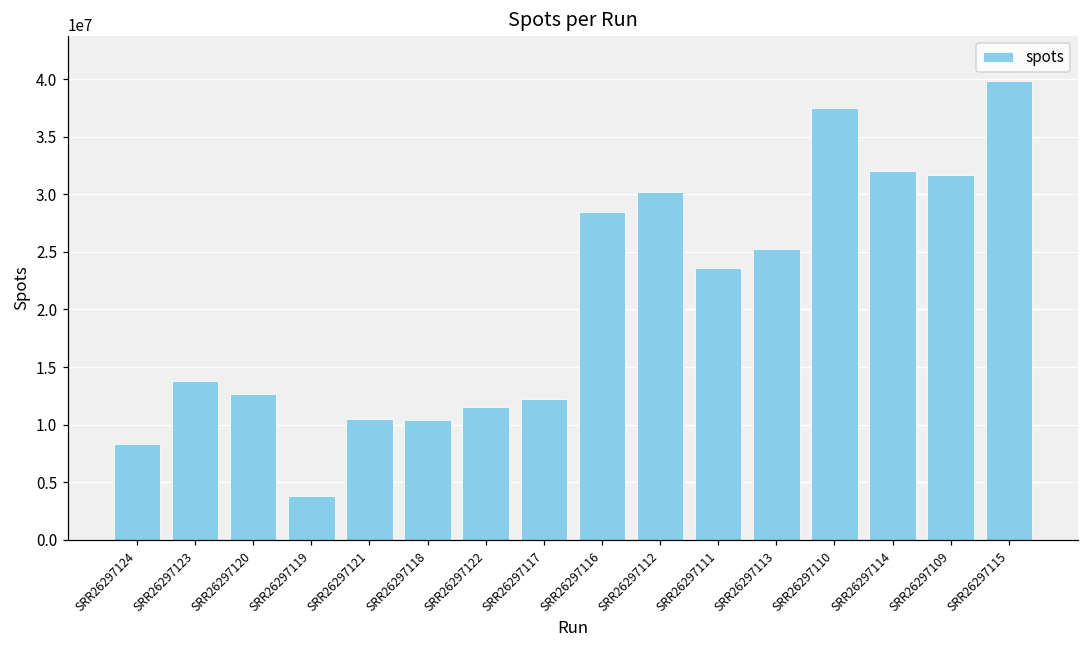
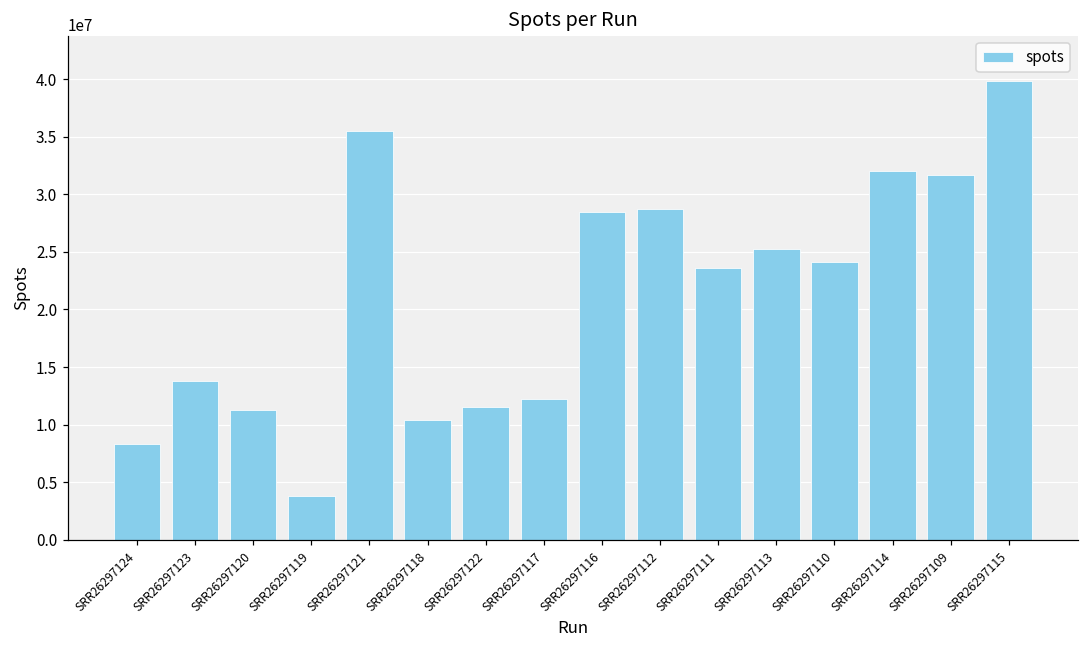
  {
    "SRR26297124": 8300000,
    "SRR26297123": 13800000,
-   "SRR26297120": 12700000,
+   "SRR26297120": 11200000,
    "SRR26297119": 3800000,
-   "SRR26297121": 10500000,
+   "SRR26297121": 35500000,
    "SRR26297118": 10400000,
    "SRR26297122": 11500000,
    "SRR26297117": 12200000,
    "SRR26297116": 28400000,
-   "SRR26297112": 30200000,
+   "SRR26297112": 28800000,
    "SRR26297111": 23600000,
    "SRR26297113": 25200000,
-   "SRR26297110": 37500000,
+   "SRR26297110": 24200000,
    "SRR26297114": 32000000,
    "SRR26297109": 31600000,
    "SRR26297115": 39800000
  }
